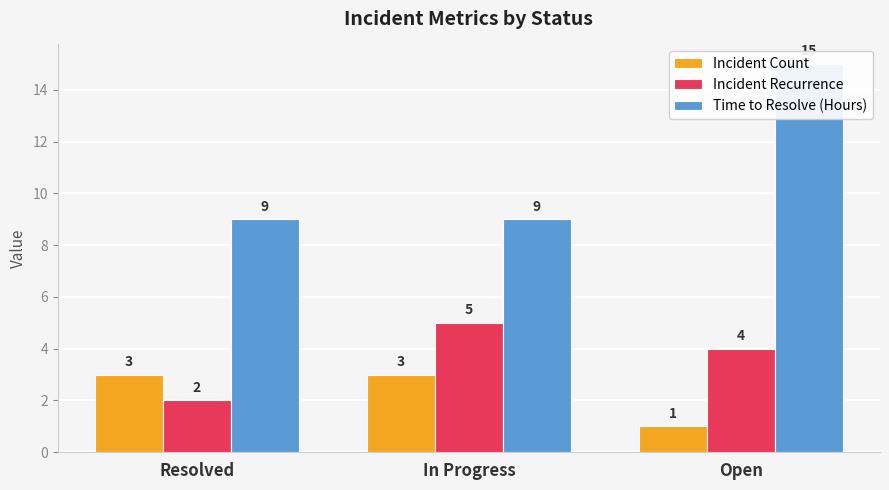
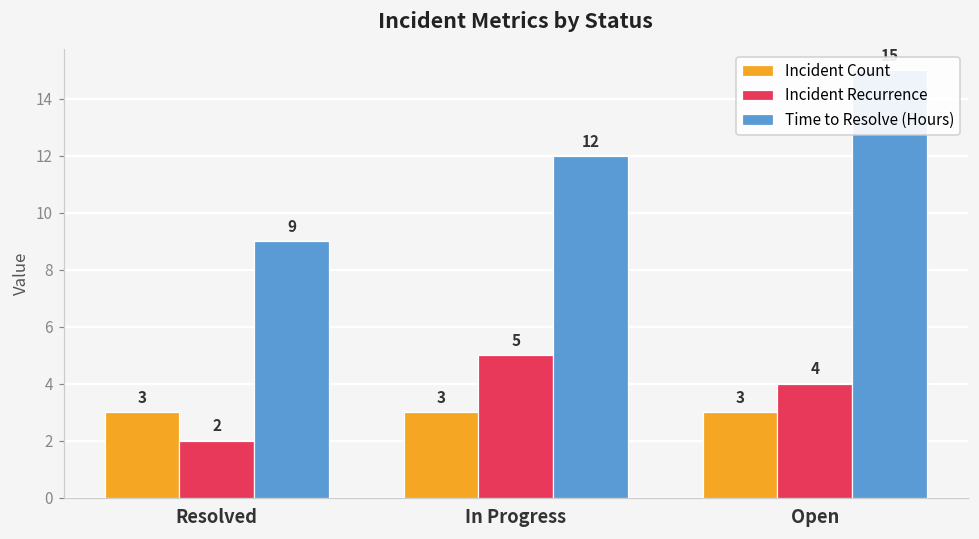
  {
    "Incident Count": {
      "Resolved": 3,
      "In Progress": 3,
-     "Open": 1
+     "Open": 3
    },
    "Incident Recurrence": {
      "Resolved": 2,
      "In Progress": 5,
      "Open": 4
    },
    "Time to Resolve (Hours)": {
      "Resolved": 9,
-     "In Progress": 9
+     "In Progress": 12
    }
  }
